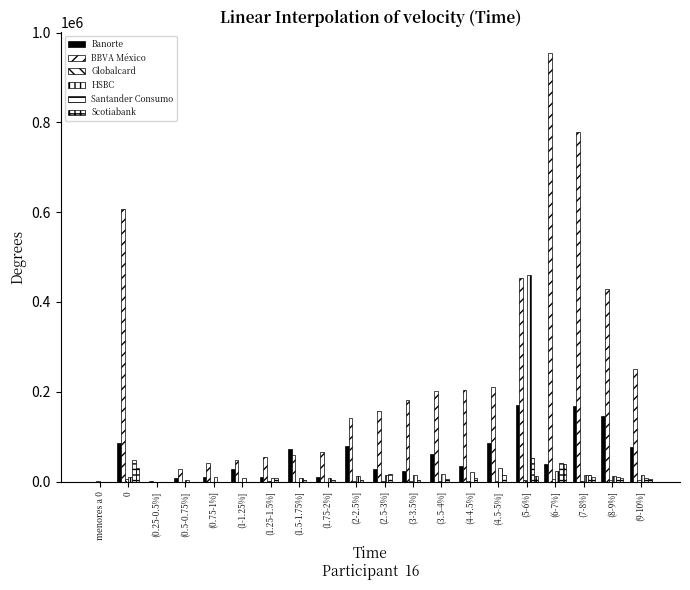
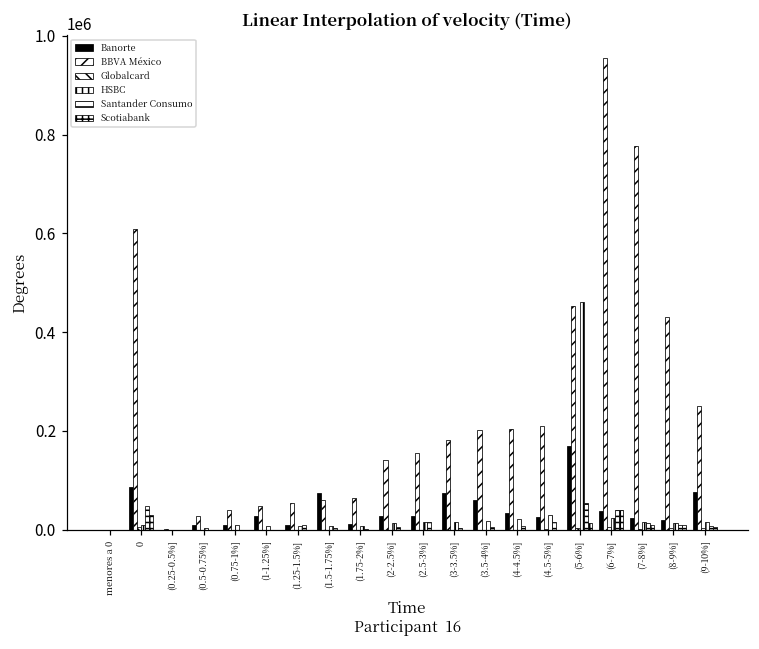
  {
    "Banorte": {
      "0": 90000,
      "(0.5-0.75%]": 10000,
      "(0.75-1%]": 10000,
      "(1-1.25%]": 30000,
      "(1.25-1.5%]": 10000,
      "(1.5-1.75%]": 70000,
      "(1.75-2%]": 10000,
-     "(2-2.5%]": 80000,
+     "(2-2.5%]": 30000,
      "(2.5-3%]": 30000,
-     "(3-3.5%]": 20000,
+     "(3-3.5%]": 80000,
      "(3.5-4%]": 60000,
      "(4-4.5%]": 30000,
-     "(4.5-5%]": 90000,
+     "(4.5-5%]": 30000,
      "(5-6%]": 170000,
      "(6-7%]": 40000,
-     "(7-8%]": 170000,
-     "(8-9%]": 150000,
+     "(7-8%]": 20000,
+     "(8-9%]": 20000,
      "(9-10%]": 80000
    }
  }
